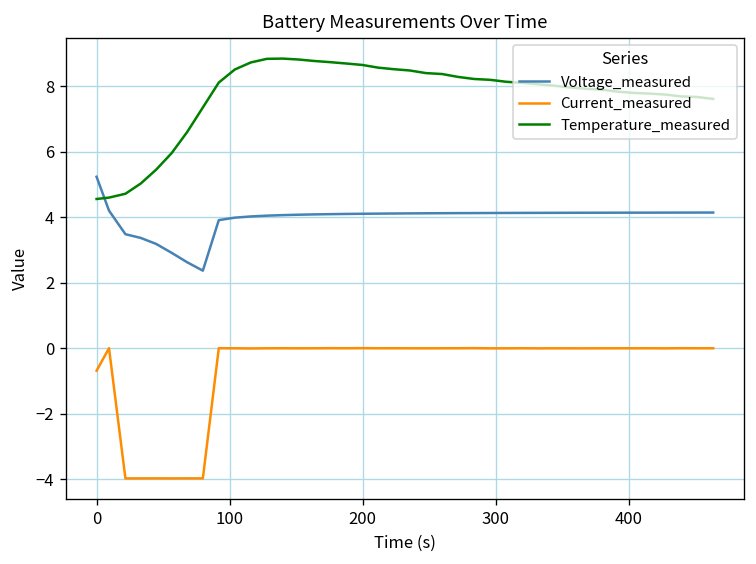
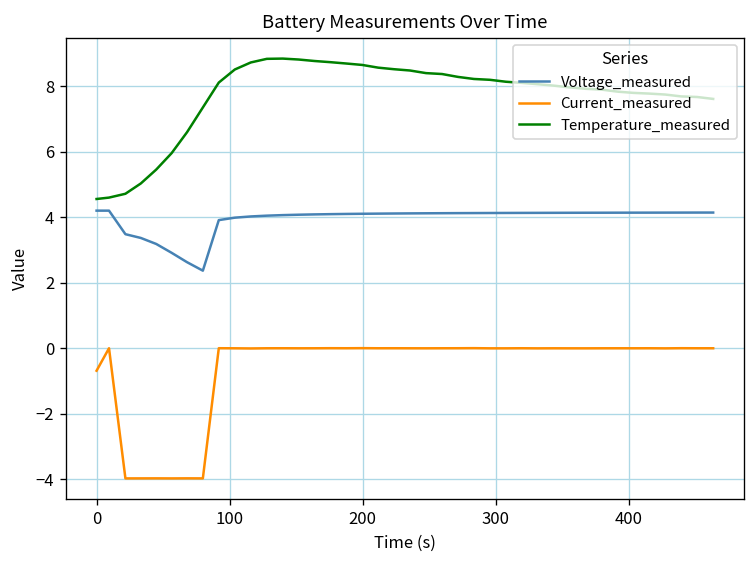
  {
    "Voltage_measured": {
-     "0": 5.2
+     "0": 4.2
    },
    "Current_measured": {
      "0": -0.7
    },
    "Temperature_measured": {
      "0": 4.6
    }
  }
